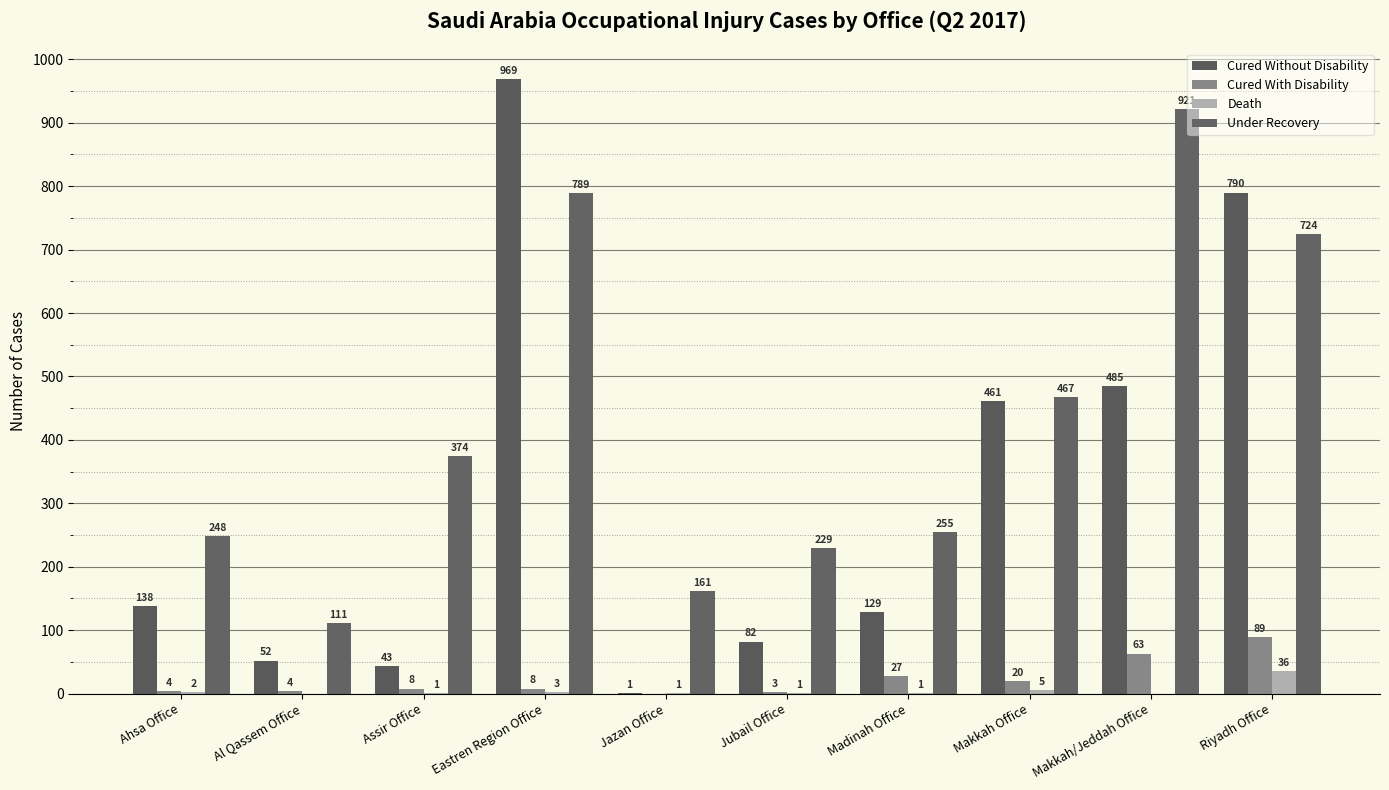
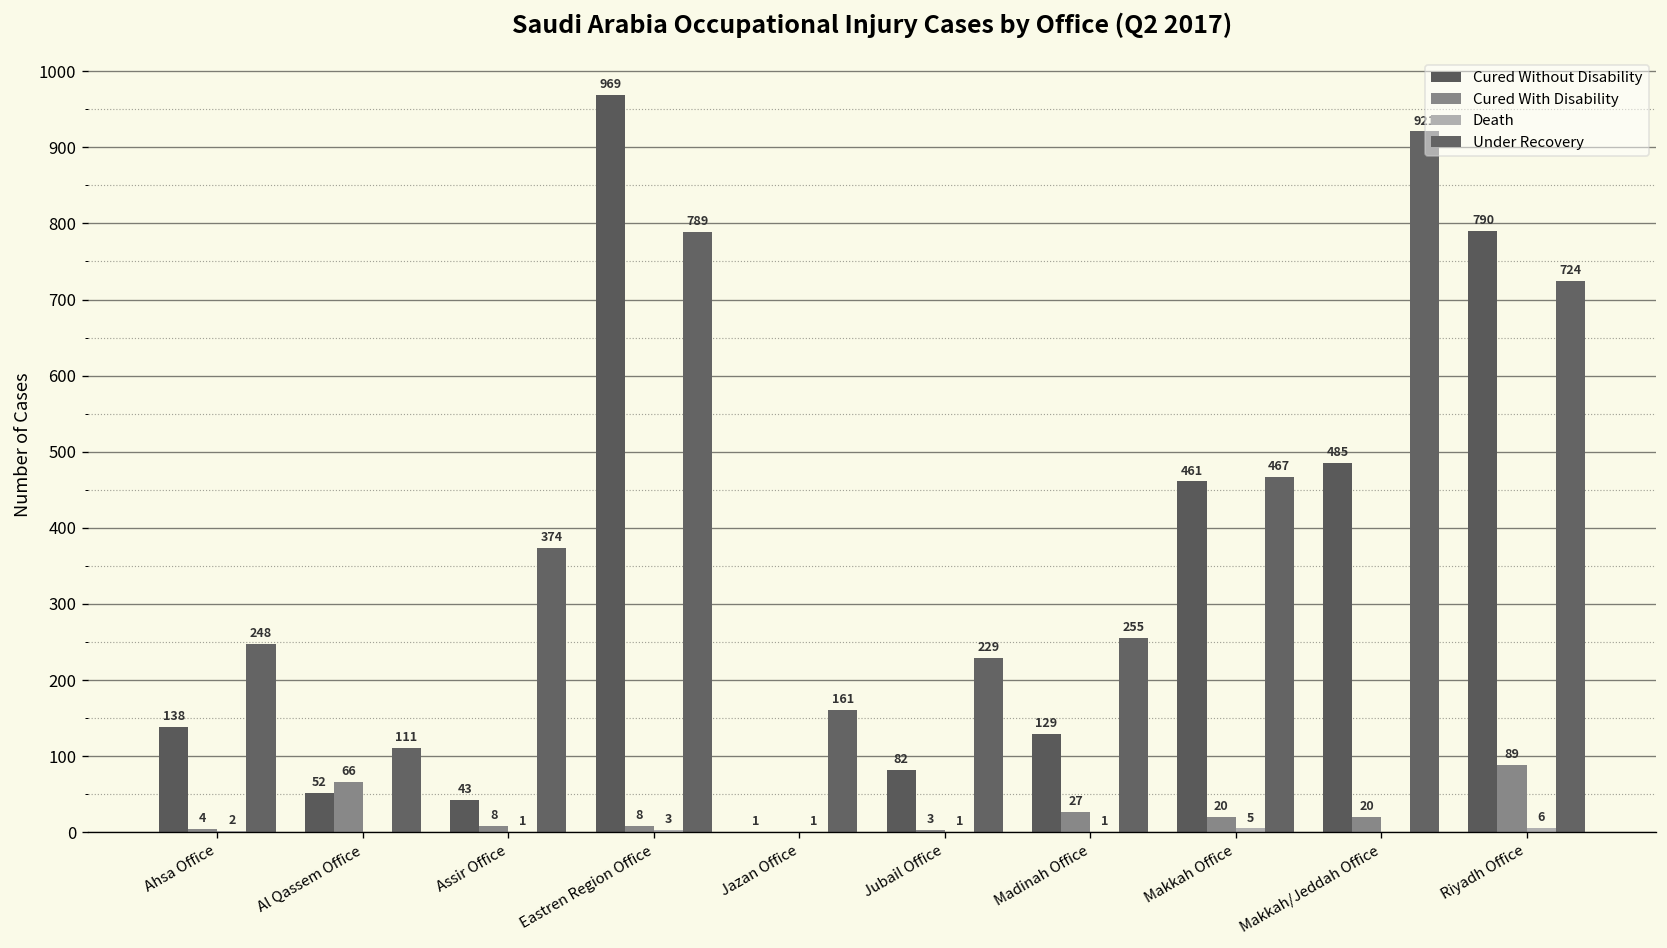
  {
    "Cured With Disability": {
      "Ahsa Office": 4,
-     "Al Qassem Office": 4,
+     "Al Qassem Office": 66,
      "Assir Office": 8,
      "Eastren Region Office": 8,
      "Jubail Office": 3,
      "Madinah Office": 27,
      "Makkah Office": 20,
-     "Makkah/Jeddah Office": 63,
+     "Makkah/Jeddah Office": 20,
      "Riyadh Office": 89
    },
    "Death": {
      "Ahsa Office": 2,
      "Assir Office": 1,
      "Eastren Region Office": 3,
      "Jazan Office": 1,
      "Jubail Office": 1,
      "Madinah Office": 1,
      "Makkah Office": 5,
-     "Riyadh Office": 36
+     "Riyadh Office": 6
    }
  }
